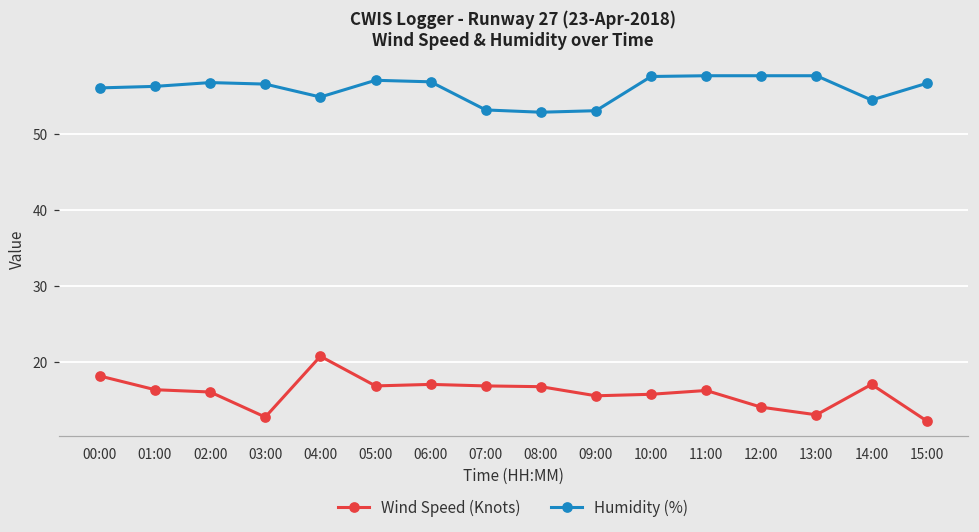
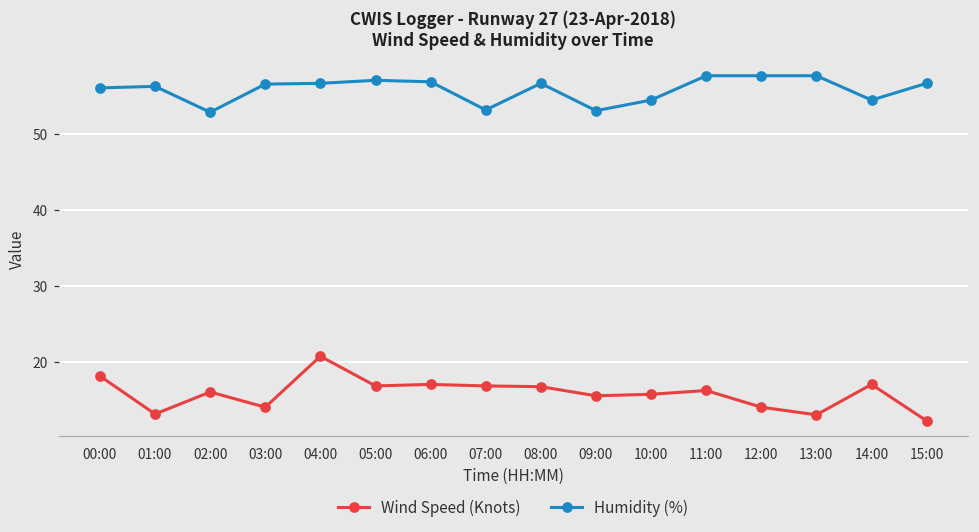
  {
    "Wind Speed (Knots)": {
      "00:00": 18,
-     "01:00": 16,
+     "01:00": 13,
      "02:00": 16,
-     "03:00": 13,
+     "03:00": 14,
      "04:00": 21,
      "05:00": 17,
      "06:00": 17,
      "07:00": 17,
      "08:00": 17,
      "09:00": 16,
      "10:00": 16,
      "11:00": 16,
      "12:00": 14,
      "13:00": 13,
      "14:00": 17,
      "15:00": 12
    },
    "Humidity (%)": {
      "00:00": 56,
      "01:00": 56,
-     "02:00": 57,
+     "02:00": 53,
      "03:00": 57,
-     "04:00": 55,
+     "04:00": 57,
      "05:00": 57,
      "06:00": 57,
      "07:00": 53,
-     "08:00": 53,
+     "08:00": 57,
      "09:00": 53,
-     "10:00": 58,
+     "10:00": 54,
      "11:00": 58,
      "12:00": 58,
      "13:00": 58,
      "14:00": 54,
      "15:00": 57
    }
  }
